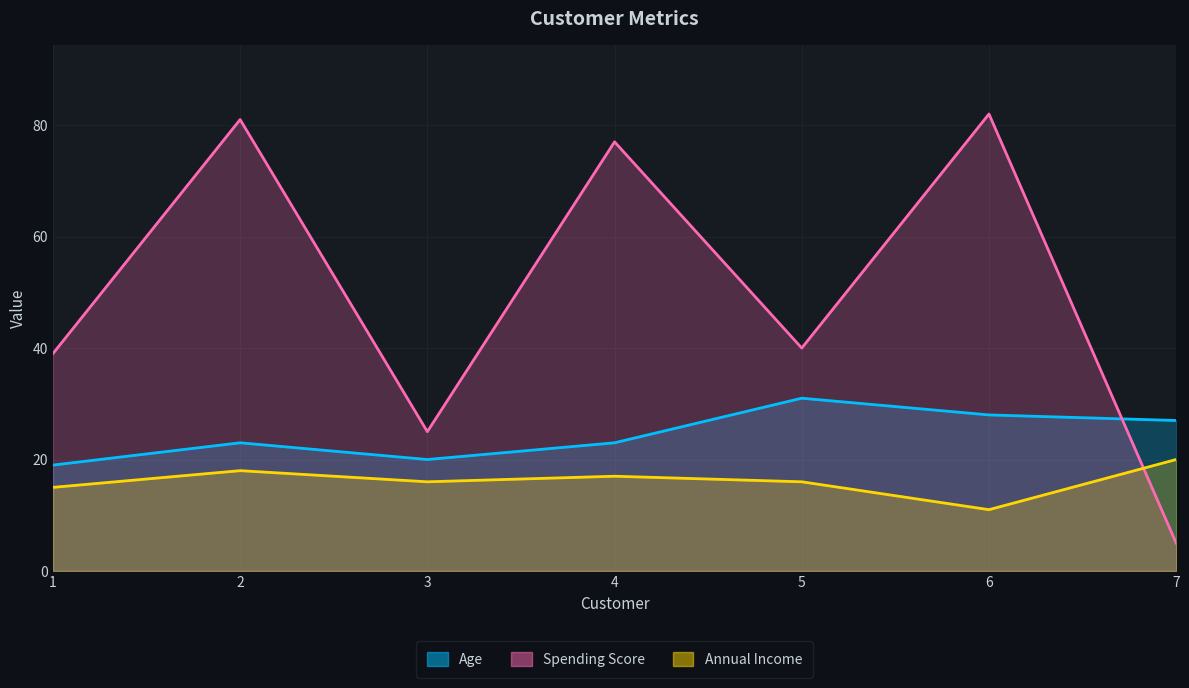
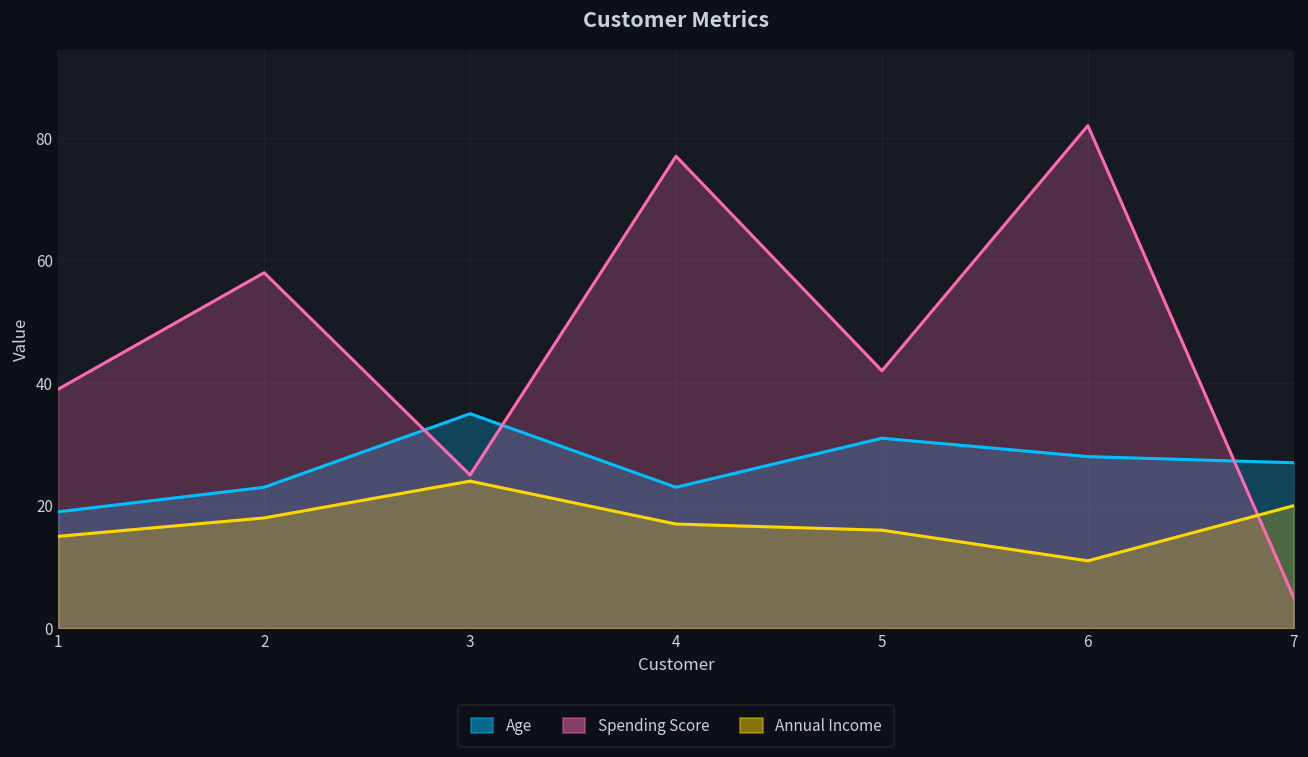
  {
    "Age": {
      "1": 19,
      "2": 23,
-     "3": 20,
+     "3": 35,
      "4": 23,
      "5": 31,
      "6": 28,
      "7": 27
    },
    "Spending Score": {
      "1": 39,
-     "2": 81,
+     "2": 58,
      "3": 25,
      "4": 77,
-     "5": 40,
+     "5": 42,
      "6": 82,
      "7": 5
    },
    "Annual Income": {
      "1": 15,
      "2": 18,
-     "3": 16,
+     "3": 24,
      "4": 17,
      "5": 16,
      "6": 11,
      "7": 20
    }
  }
